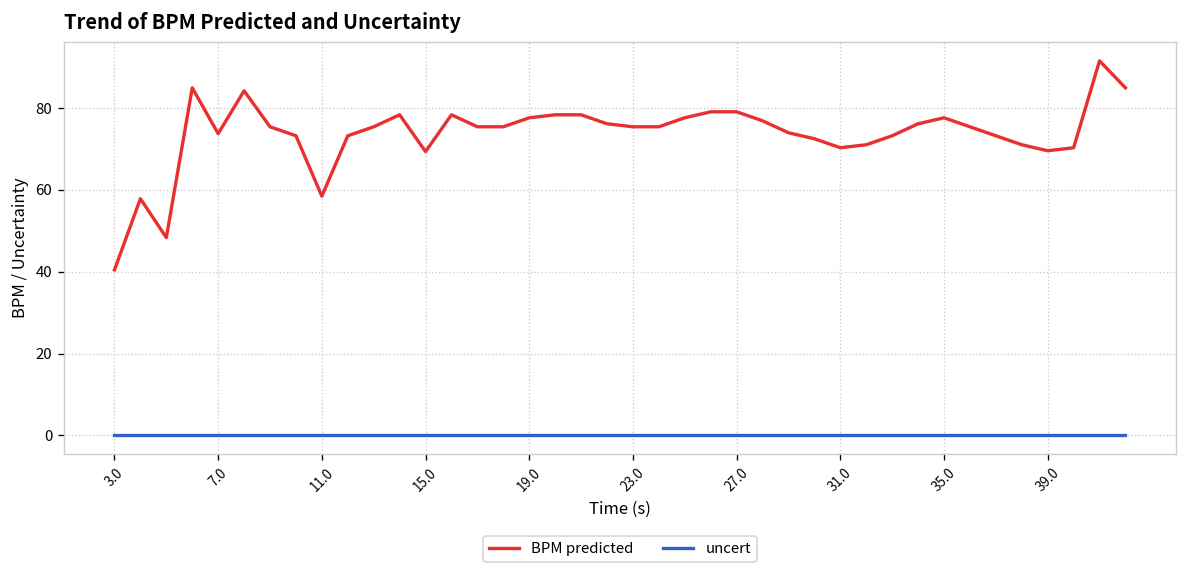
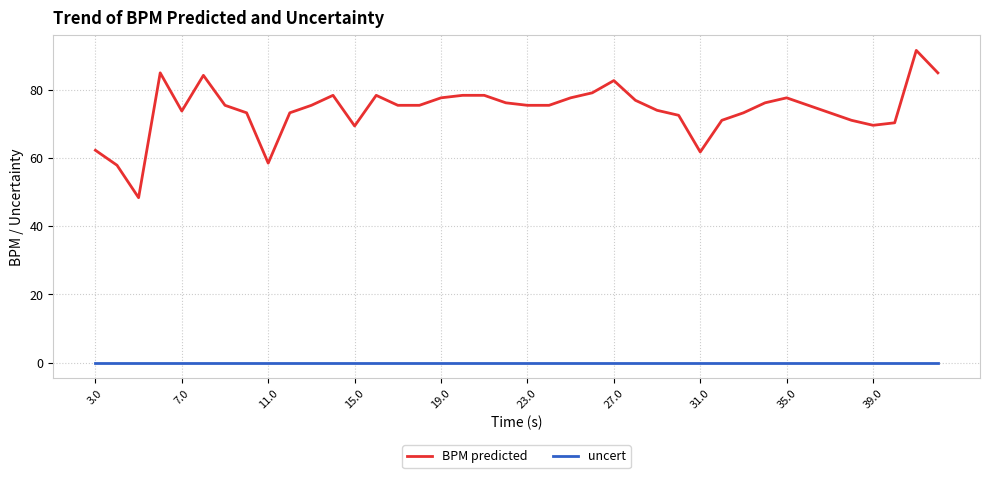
  {
    "BPM predicted": {
-     "3.0": 40,
+     "3.0": 62,
      "7.0": 74,
      "11.0": 58,
      "15.0": 69,
      "19.0": 78,
      "23.0": 75,
-     "27.0": 79,
-     "31.0": 70,
+     "27.0": 83,
+     "31.0": 62,
      "35.0": 78,
      "39.0": 70
    },
    "uncert": {
      "3.0": 0,
      "7.0": 0,
      "11.0": 0,
      "15.0": 0,
      "19.0": 0,
      "23.0": 0,
      "27.0": 0,
      "31.0": 0,
      "35.0": 0,
      "39.0": 0
    }
  }
